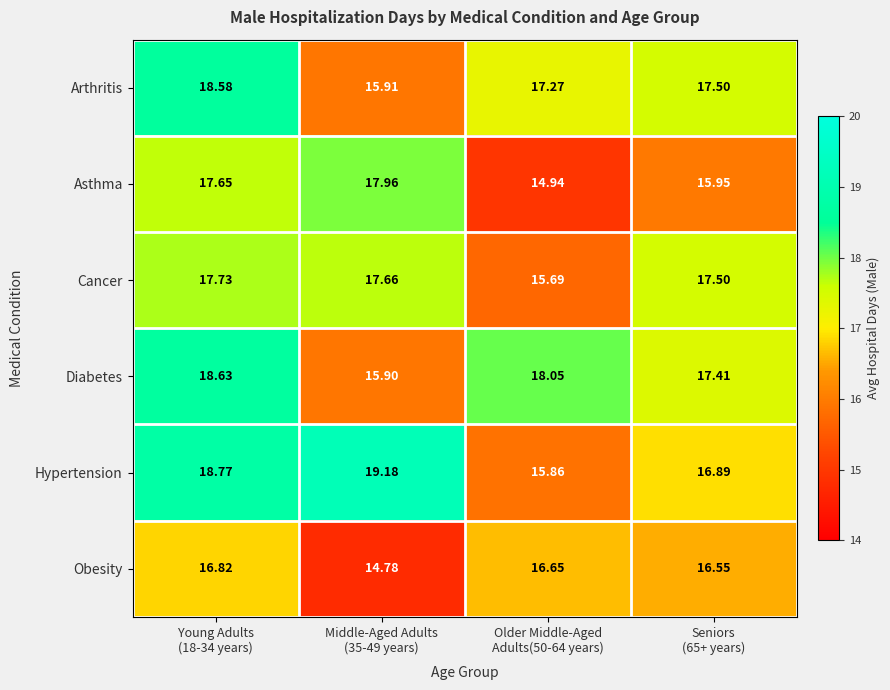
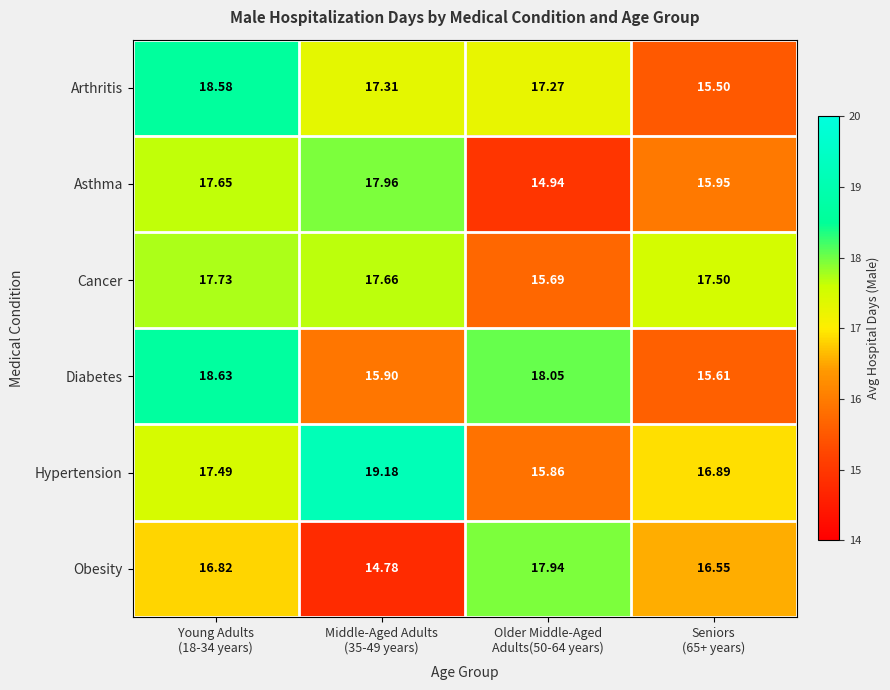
  {
    "Arthritis": {
      "Young Adults (18-34 years)": 18.58,
-     "Middle-Aged Adults (35-49 years)": 15.91,
+     "Middle-Aged Adults (35-49 years)": 17.31,
      "Older Middle-Aged Adults(50-64 years)": 17.27,
-     "Seniors (65+ years)": 17.50
+     "Seniors (65+ years)": 15.50
    },
    "Asthma": {
      "Young Adults (18-34 years)": 17.65,
      "Middle-Aged Adults (35-49 years)": 17.96,
      "Older Middle-Aged Adults(50-64 years)": 14.94,
      "Seniors (65+ years)": 15.95
    },
    "Cancer": {
      "Young Adults (18-34 years)": 17.73,
      "Middle-Aged Adults (35-49 years)": 17.66,
      "Older Middle-Aged Adults(50-64 years)": 15.69,
      "Seniors (65+ years)": 17.50
    },
    "Diabetes": {
      "Young Adults (18-34 years)": 18.63,
      "Middle-Aged Adults (35-49 years)": 15.90,
      "Older Middle-Aged Adults(50-64 years)": 18.05,
-     "Seniors (65+ years)": 17.41
+     "Seniors (65+ years)": 15.61
    },
    "Hypertension": {
-     "Young Adults (18-34 years)": 18.77,
+     "Young Adults (18-34 years)": 17.49,
      "Middle-Aged Adults (35-49 years)": 19.18,
      "Older Middle-Aged Adults(50-64 years)": 15.86,
      "Seniors (65+ years)": 16.89
    },
    "Obesity": {
      "Young Adults (18-34 years)": 16.82,
      "Middle-Aged Adults (35-49 years)": 14.78,
-     "Older Middle-Aged Adults(50-64 years)": 16.65,
+     "Older Middle-Aged Adults(50-64 years)": 17.94,
      "Seniors (65+ years)": 16.55
    }
  }
